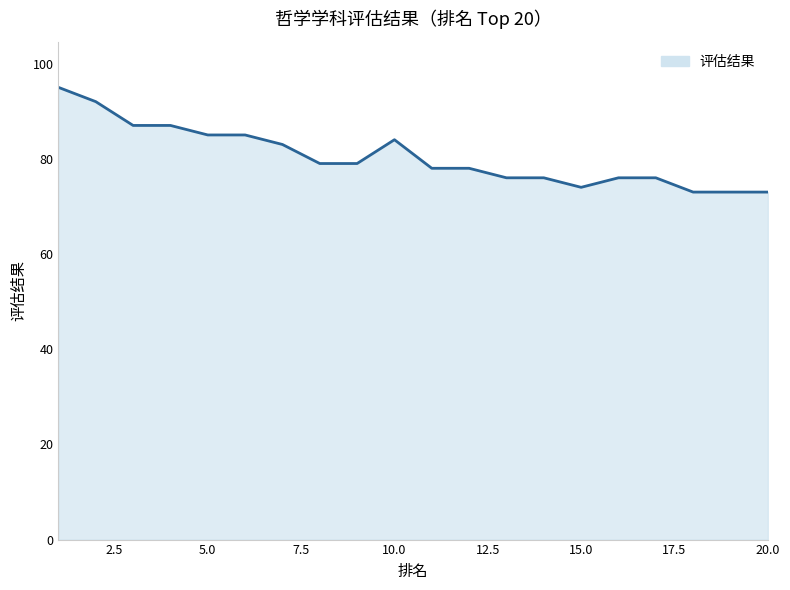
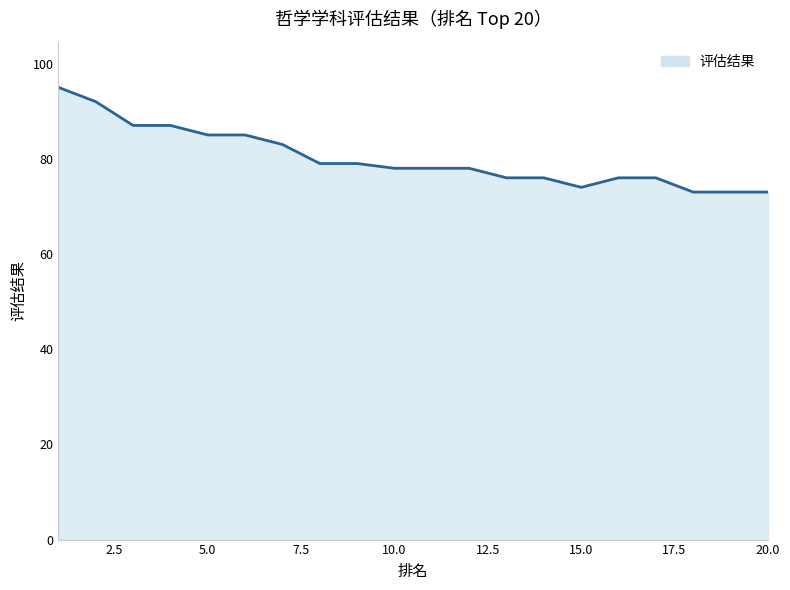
  {
    "5.0": 85,
-   "10.0": 84,
+   "10.0": 78,
    "15.0": 74,
    "20.0": 73
  }
